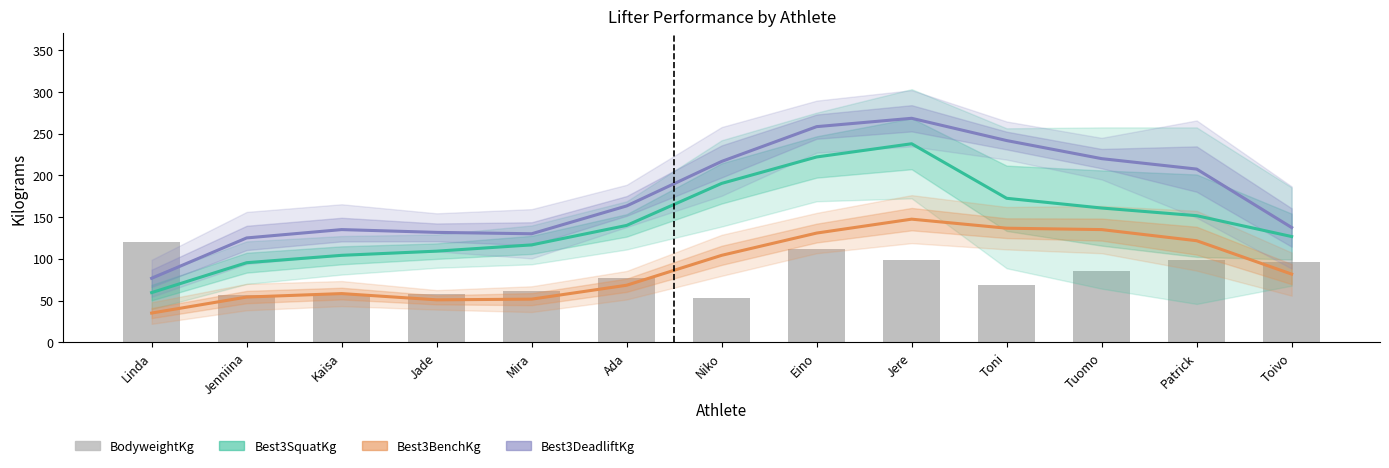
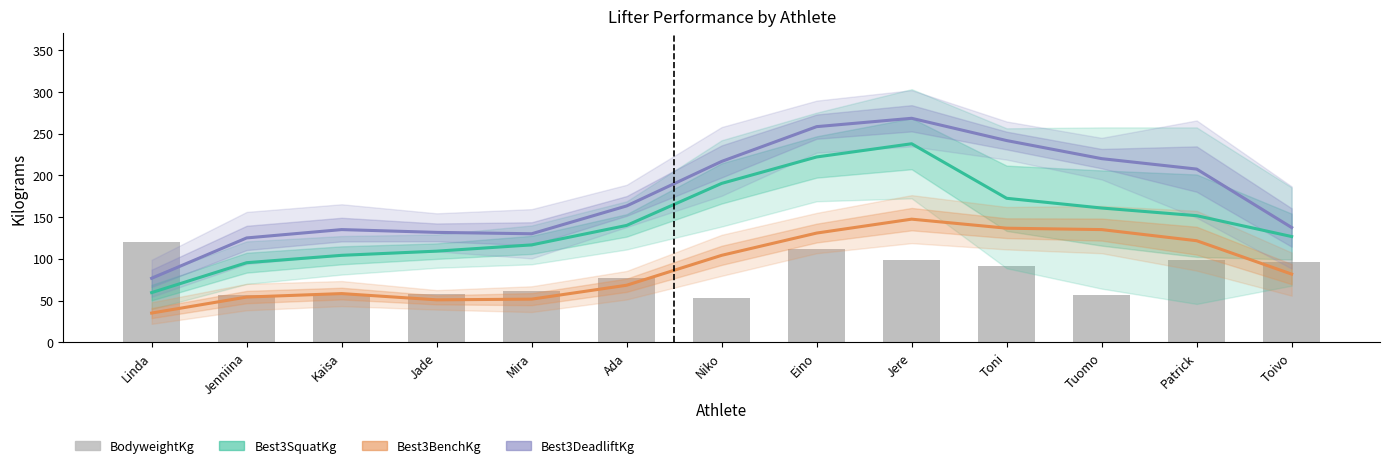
  {
    "BodyweightKg": {
      "Linda": 120,
      "Jenniina": 60,
      "Kaisa": 60,
      "Jade": 60,
      "Mira": 60,
      "Ada": 80,
      "Niko": 50,
      "Eino": 110,
      "Jere": 100,
-     "Toni": 70,
-     "Tuomo": 80,
+     "Toni": 90,
+     "Tuomo": 60,
      "Patrick": 100,
      "Toivo": 100
    }
  }
